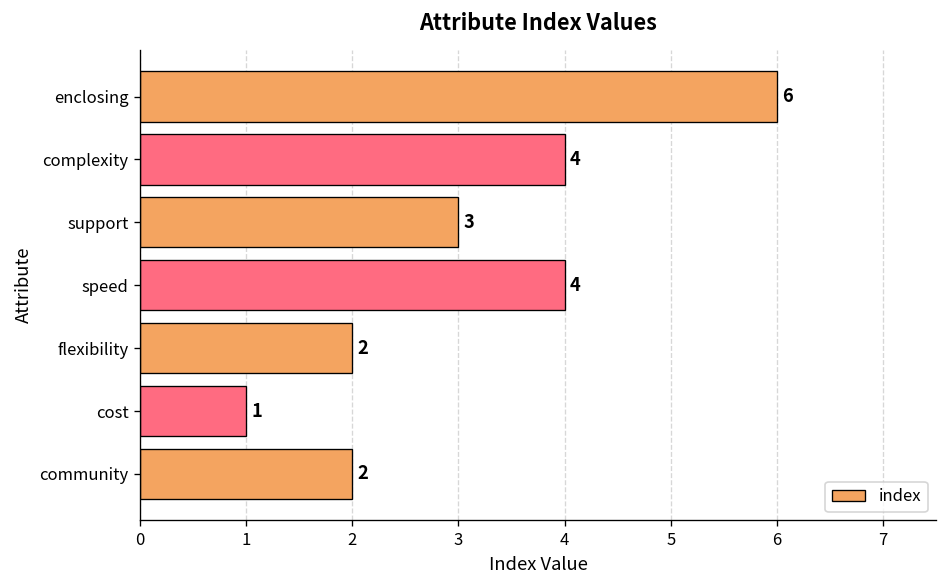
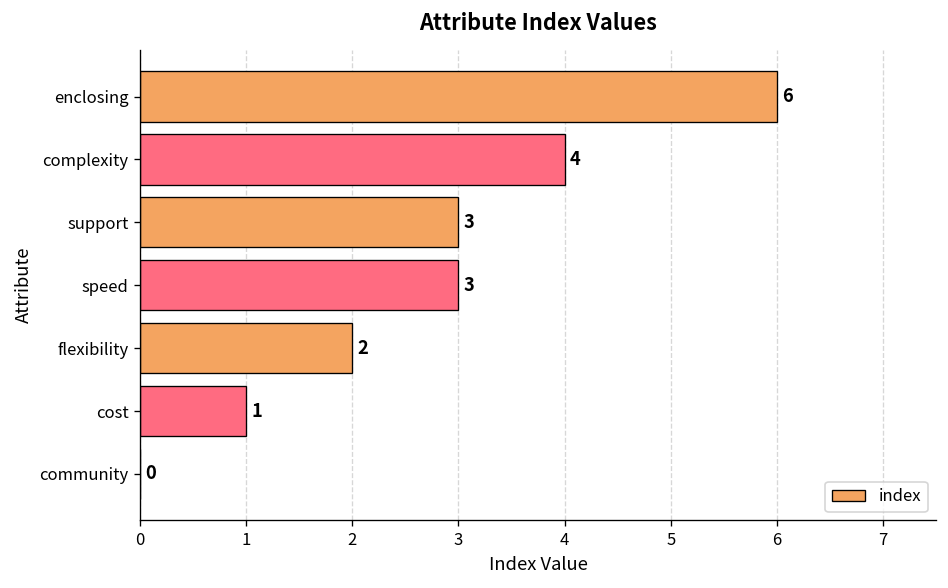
  {
    "enclosing": 6,
    "complexity": 4,
    "support": 3,
-   "speed": 4,
+   "speed": 3,
    "flexibility": 2,
    "cost": 1,
-   "community": 2
+   "community": 0
  }
